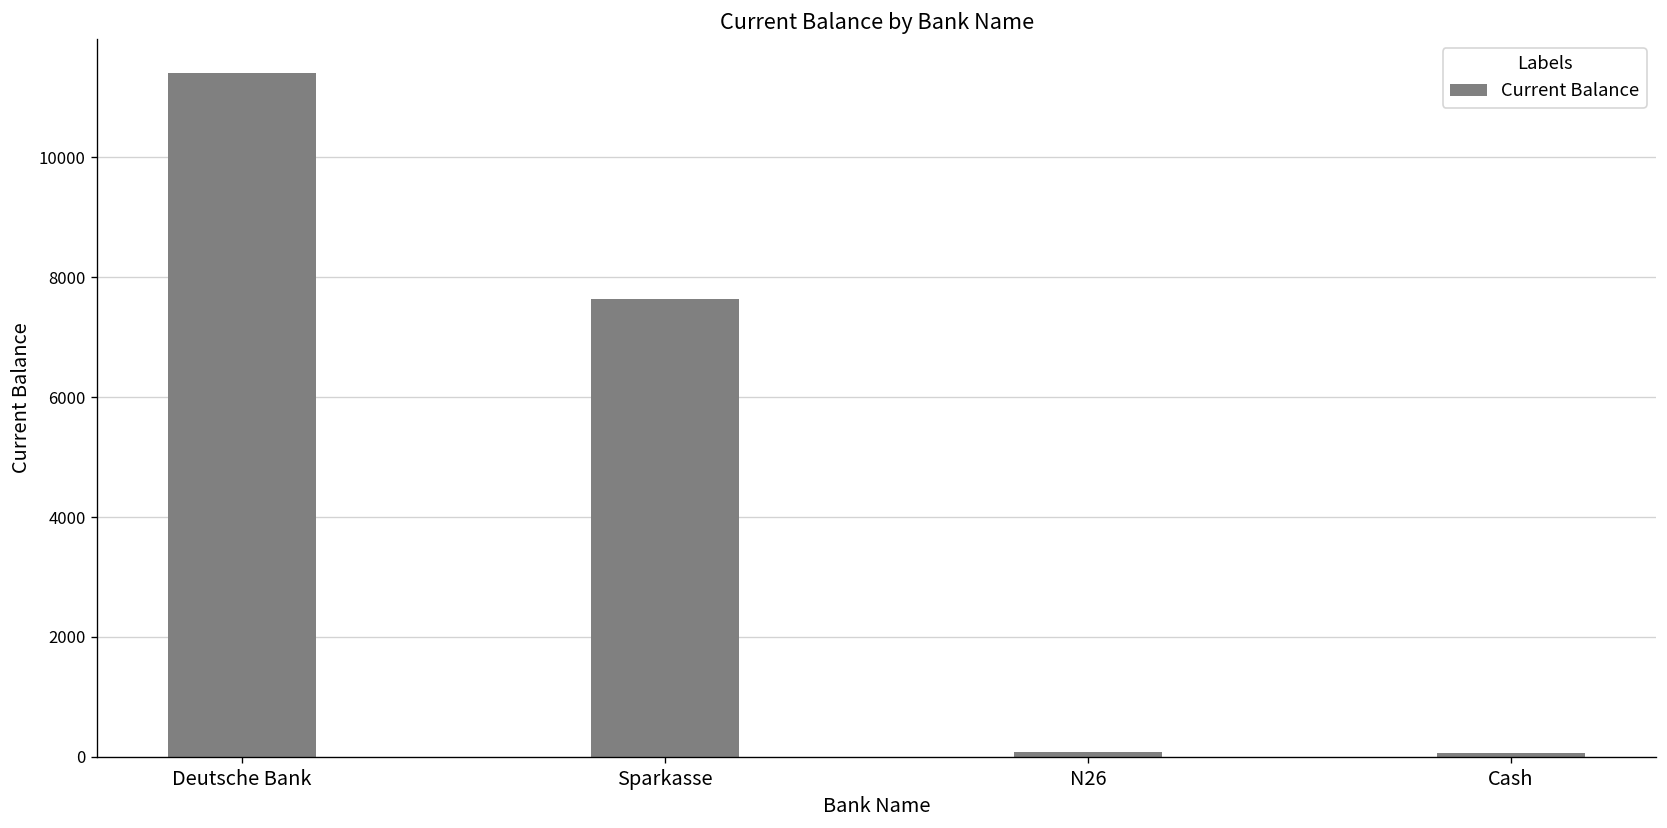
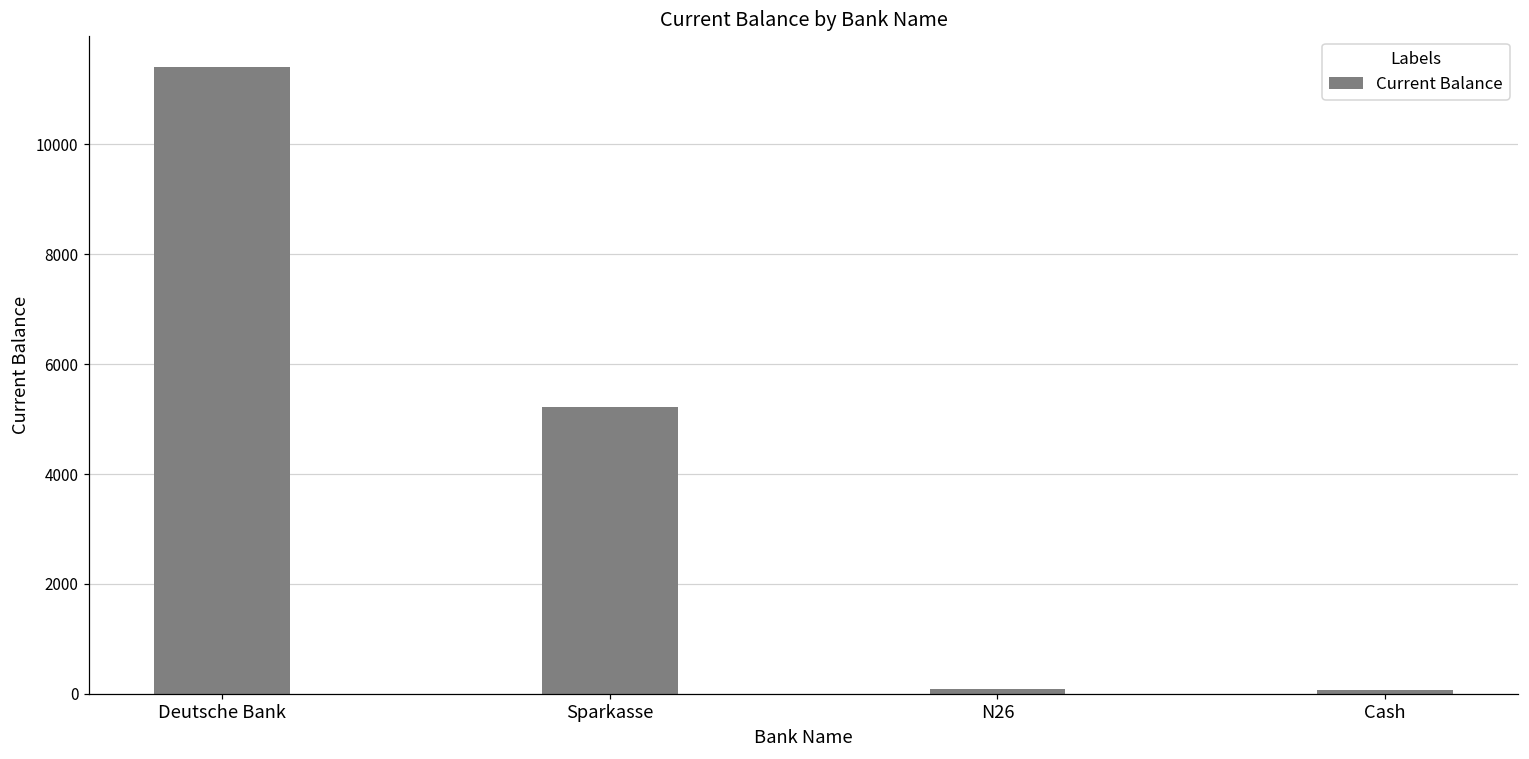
  {
    "Deutsche Bank": 11400,
-   "Sparkasse": 7600,
+   "Sparkasse": 5200,
    "N26": 100,
    "Cash": 100
  }
